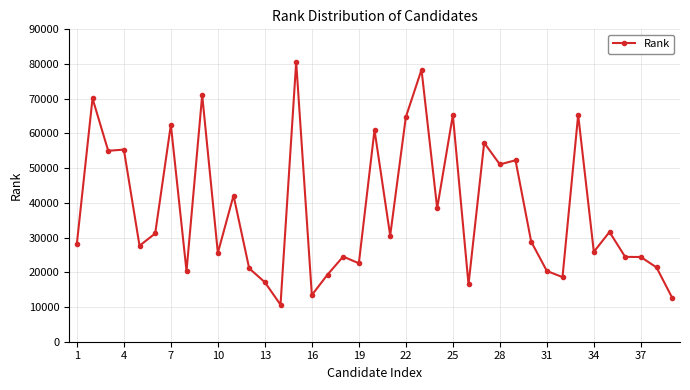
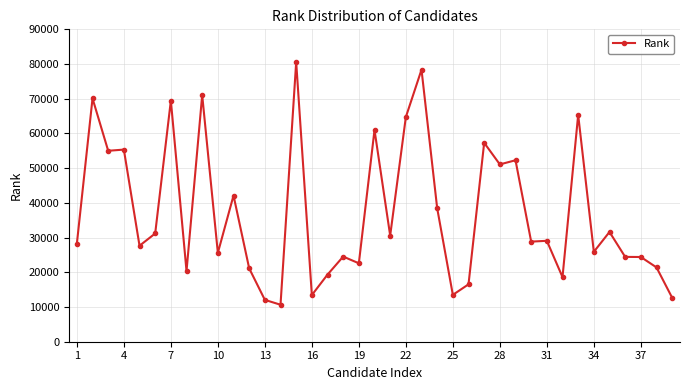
  {
    "1": 28000,
    "4": 55000,
-   "7": 63000,
+   "7": 69000,
    "10": 26000,
-   "13": 17000,
+   "13": 12000,
    "16": 13000,
    "19": 23000,
    "22": 65000,
-   "25": 65000,
+   "25": 14000,
    "28": 51000,
-   "31": 20000,
+   "31": 29000,
    "34": 26000,
    "37": 24000
  }
